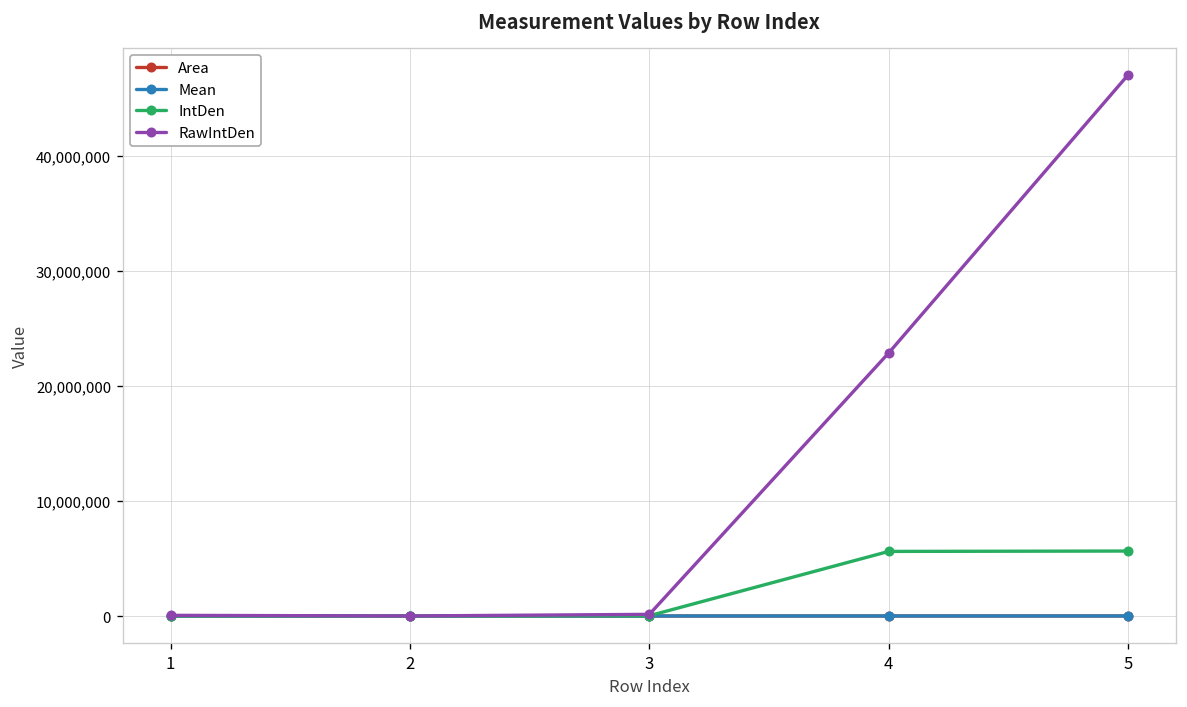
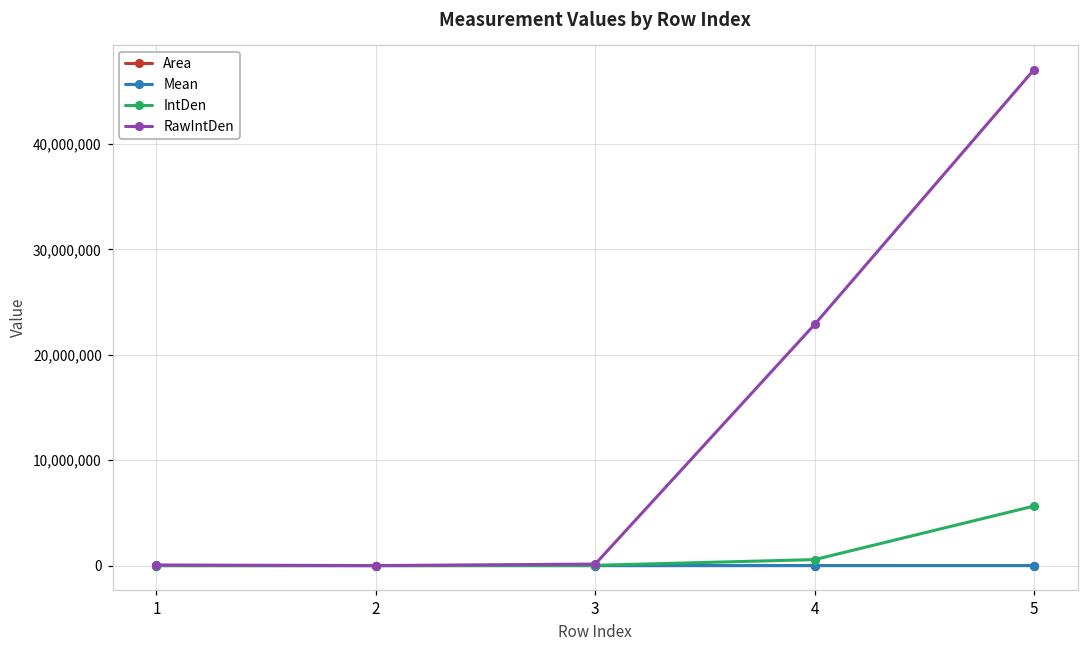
  {
    "Mean": {
      "4": "0",
      "5": "0"
    },
    "IntDen": {
-     "4": "6,000,000",
+     "4": "1,000,000",
      "5": "6,000,000"
    },
    "RawIntDen": {
      "4": "23,000,000",
      "5": "47,000,000"
    }
  }
